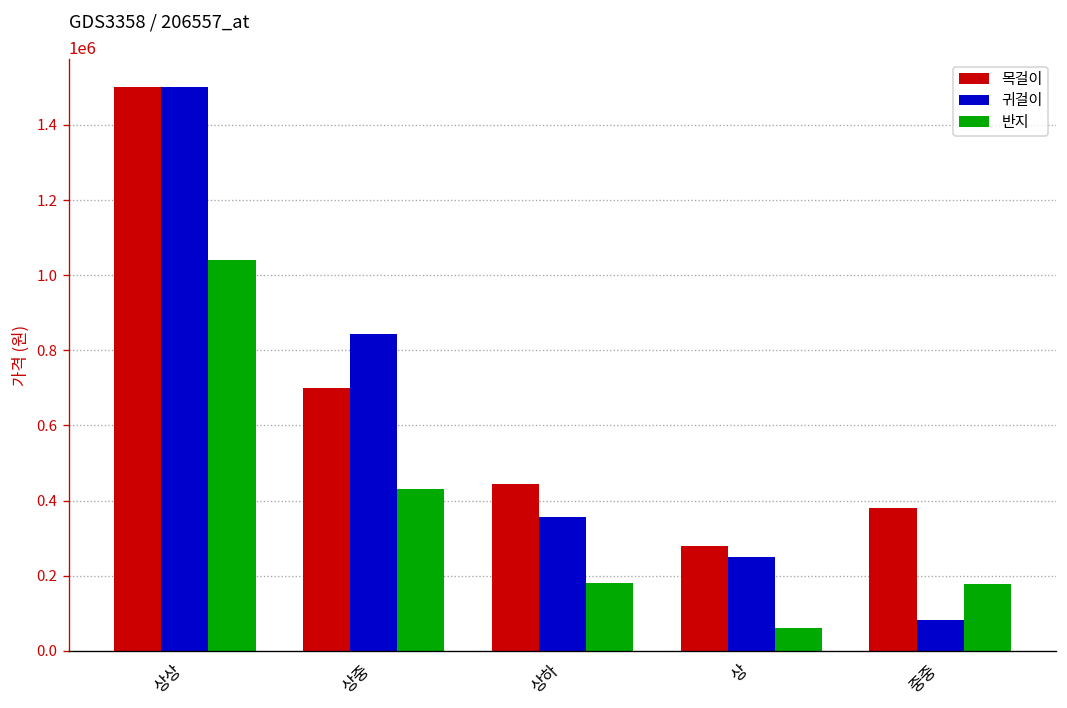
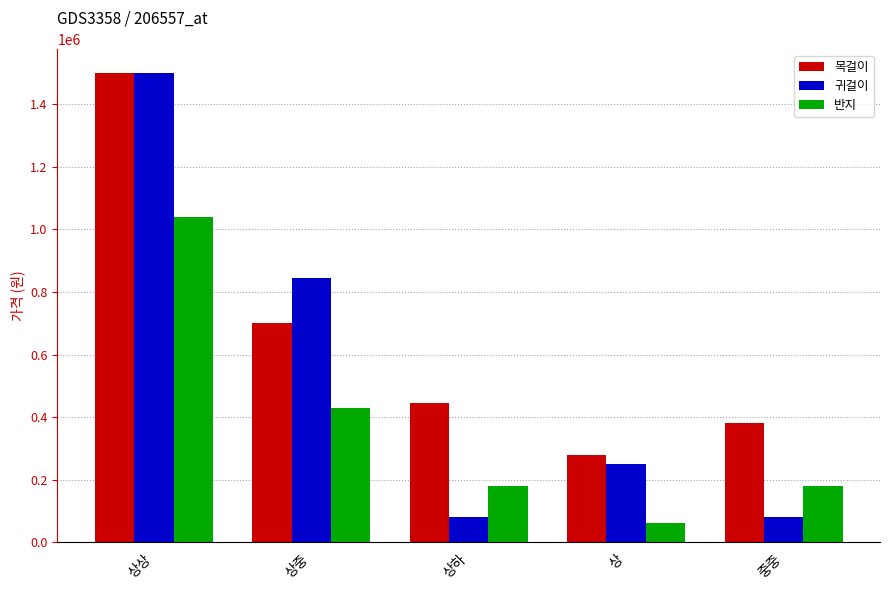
  {
    "목걸이": {
      "상상": 1500000,
      "상중": 700000,
      "상하": 440000,
      "상": 280000,
      "중중": 380000
    },
    "귀걸이": {
      "상상": 1500000,
      "상중": 840000,
-     "상하": 360000,
+     "상하": 80000,
      "상": 250000,
      "중중": 80000
    },
    "반지": {
      "상상": 1040000,
      "상중": 430000,
      "상하": 180000,
      "상": 60000,
      "중중": 180000
    }
  }
